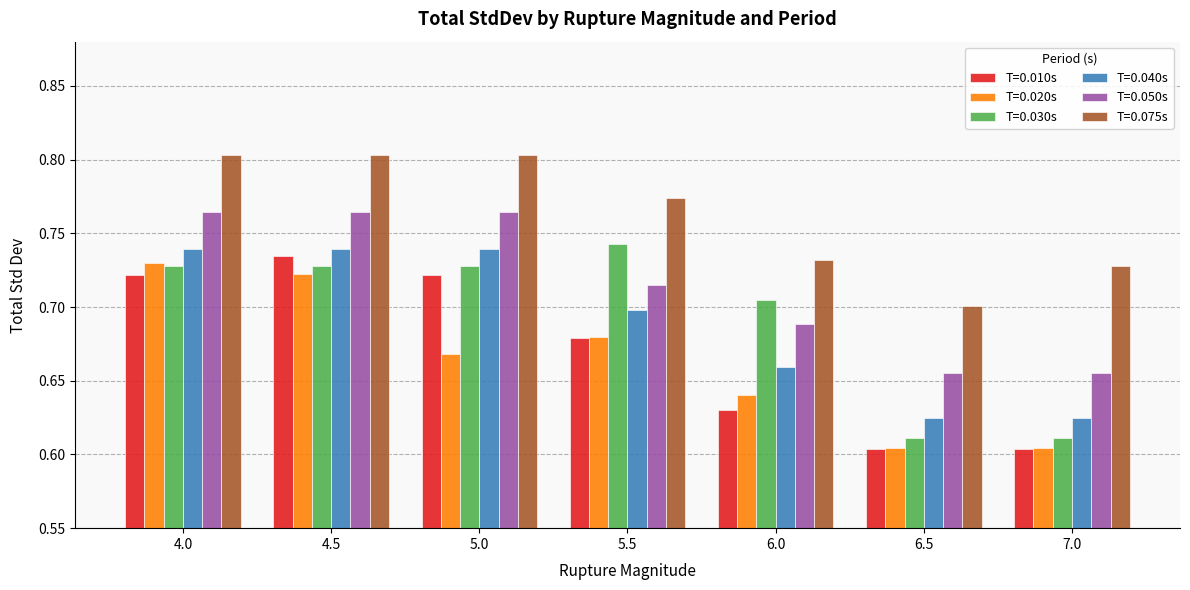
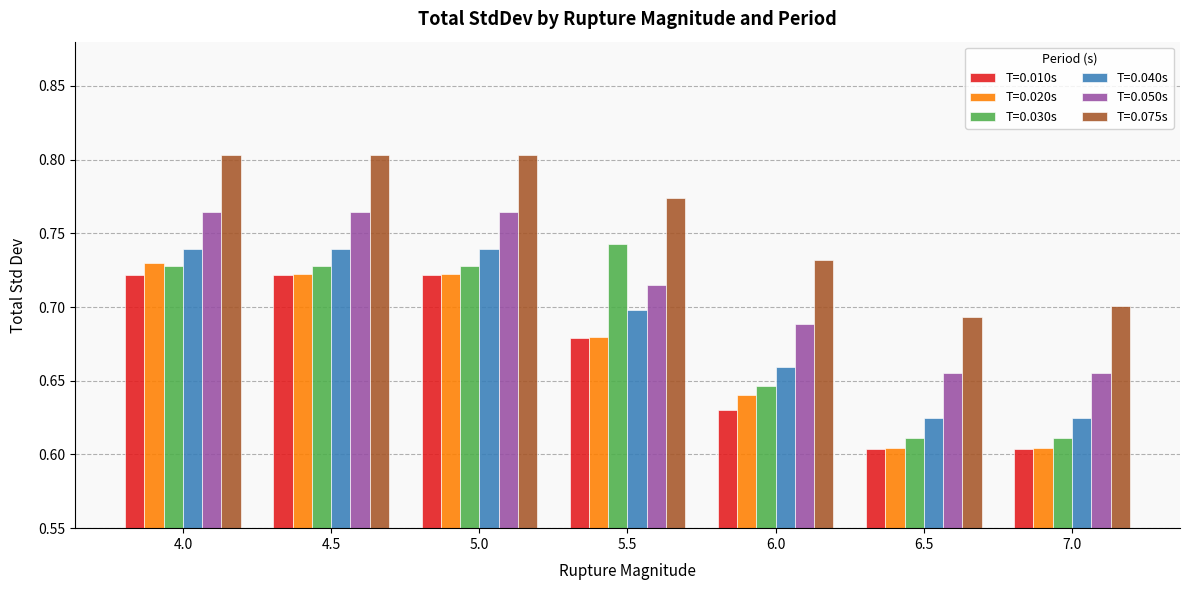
  {
    "T=0.010s": {
      "4.0": 0.722,
-     "4.5": 0.735,
+     "4.5": 0.722,
      "5.0": 0.722,
      "5.5": 0.679,
      "6.0": 0.630,
      "6.5": 0.603,
      "7.0": 0.603
    },
    "T=0.020s": {
      "4.0": 0.730,
      "4.5": 0.723,
-     "5.0": 0.668,
+     "5.0": 0.723,
      "5.5": 0.680,
      "6.0": 0.640,
      "6.5": 0.605,
      "7.0": 0.605
    },
    "T=0.030s": {
      "4.0": 0.728,
      "4.5": 0.728,
      "5.0": 0.728,
      "5.5": 0.743,
-     "6.0": 0.705,
+     "6.0": 0.647,
      "6.5": 0.611,
      "7.0": 0.611
    },
    "T=0.040s": {
      "4.0": 0.739,
      "4.5": 0.739,
      "5.0": 0.739,
      "5.5": 0.698,
      "6.0": 0.659,
      "6.5": 0.625,
      "7.0": 0.625
    },
    "T=0.050s": {
      "4.0": 0.764,
      "4.5": 0.764,
      "5.0": 0.764,
      "5.5": 0.715,
      "6.0": 0.688,
      "6.5": 0.655,
      "7.0": 0.655
    },
    "T=0.075s": {
      "4.0": 0.803,
      "4.5": 0.803,
      "5.0": 0.803,
      "5.5": 0.774,
      "6.0": 0.732,
-     "6.5": 0.701,
-     "7.0": 0.728
+     "6.5": 0.693,
+     "7.0": 0.701
    }
  }
